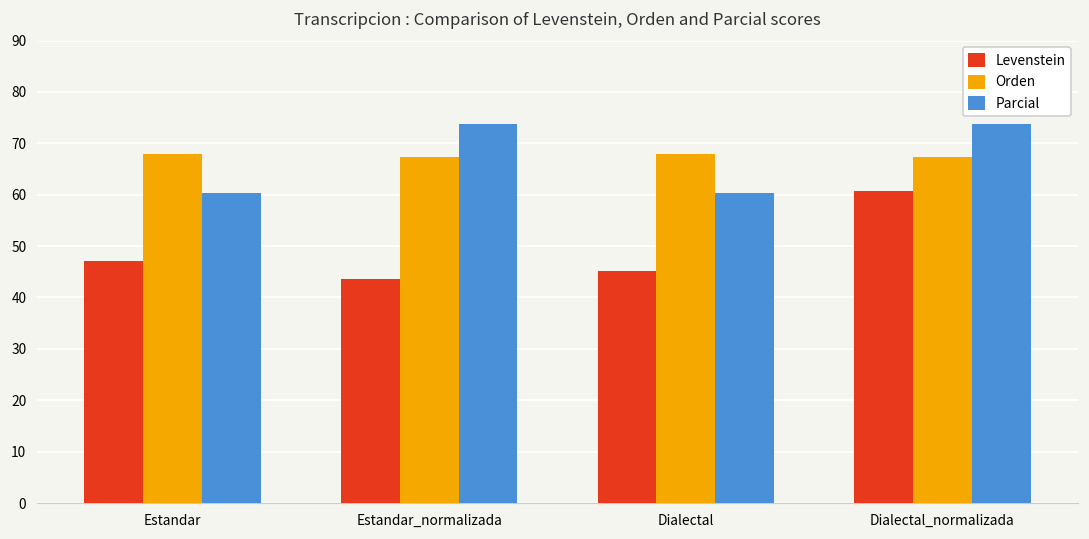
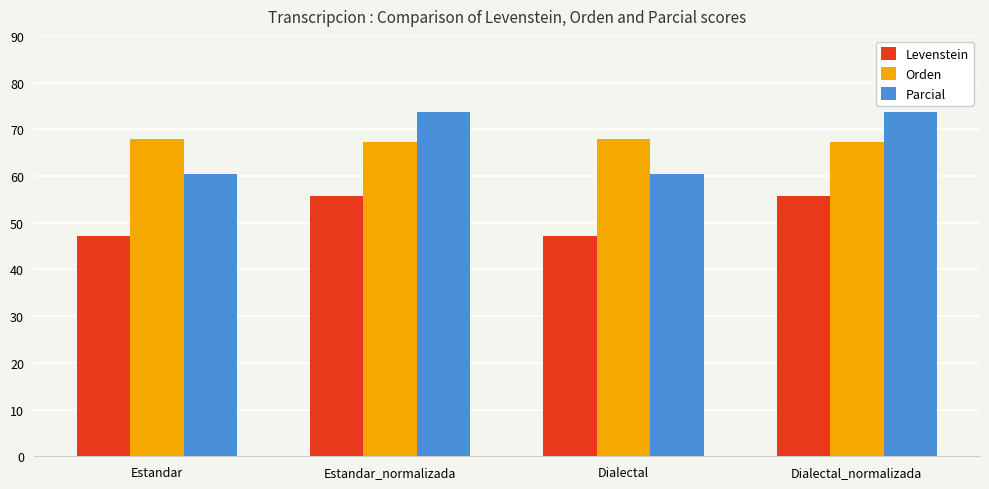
  {
    "Levenstein": {
      "Estandar": 47,
-     "Estandar_normalizada": 44,
-     "Dialectal": 45,
-     "Dialectal_normalizada": 61
+     "Estandar_normalizada": 56,
+     "Dialectal": 47,
+     "Dialectal_normalizada": 56
    },
    "Orden": {
      "Estandar": 68,
      "Estandar_normalizada": 67,
      "Dialectal": 68,
      "Dialectal_normalizada": 67
    },
    "Parcial": {
      "Estandar": 60,
      "Estandar_normalizada": 74,
      "Dialectal": 60,
      "Dialectal_normalizada": 74
    }
  }
